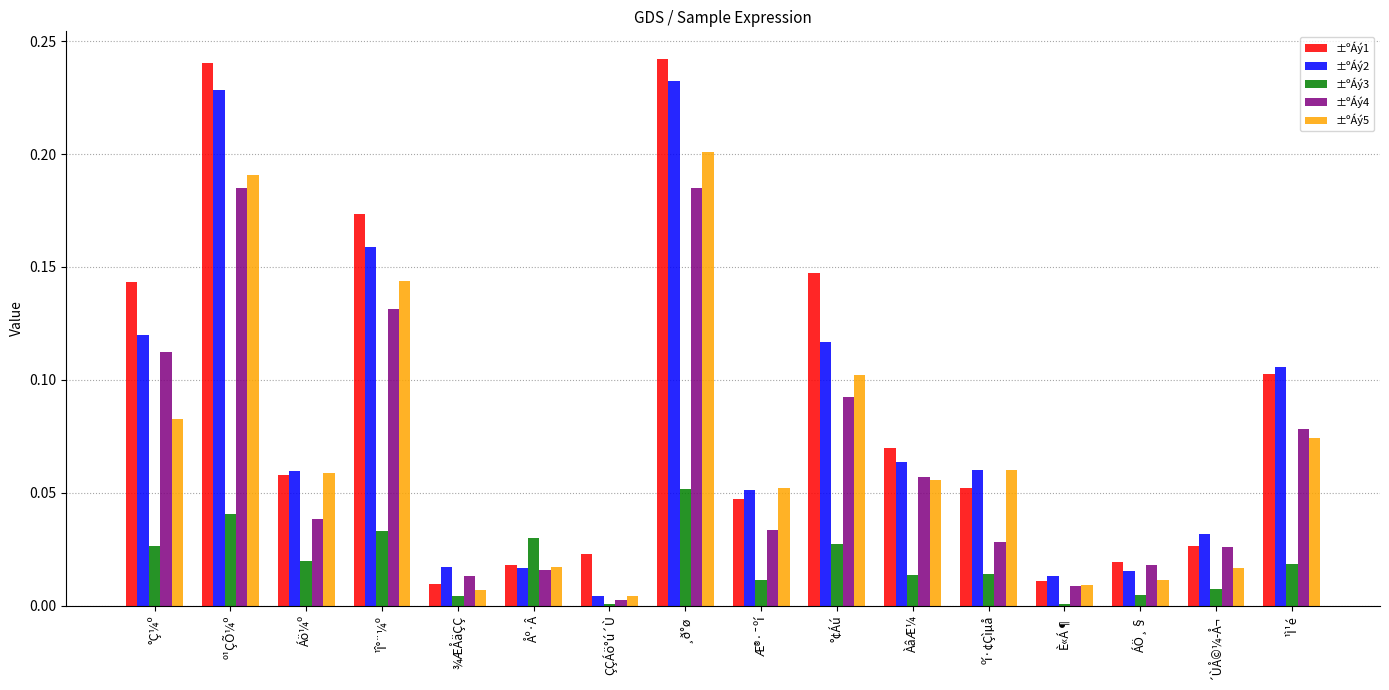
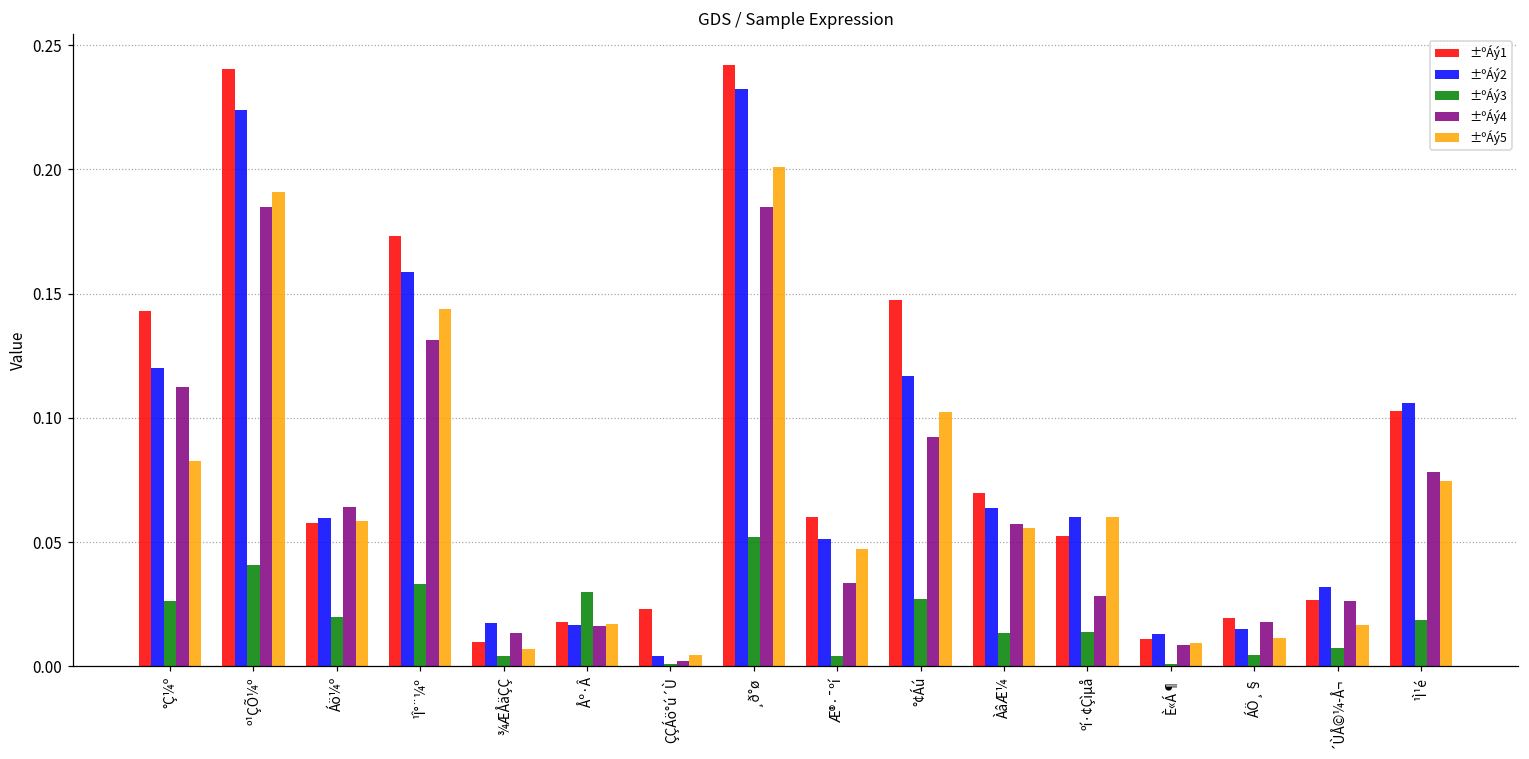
  {
    "±ºÁý1": {
      "°Ç¼º": 0.143,
      "º¹ÇÕ¼º": 0.240,
      "Áö¼º": 0.058,
      "¹Î°¨¼º": 0.173,
      "¾ÆÅäÇÇ": 0.010,
      "Åº·Â": 0.018,
      "ÇÇÁö°ú´Ù": 0.023,
      "¸ð°ø": 0.242,
-     "Æ®·¯ºí": 0.047,
+     "Æ®·¯ºí": 0.060,
      "°¢Áú": 0.147,
      "ÀâÆ¼": 0.070,
      "ºí·¢Çìµå": 0.052,
      "È«Á¶": 0.011,
      "ÁÖ¸§": 0.019,
      "´ÙÅ©¼­Å¬": 0.027,
      "¹Ì¹é": 0.103
    },
    "±ºÁý2": {
      "°Ç¼º": 0.120,
-     "º¹ÇÕ¼º": 0.228,
+     "º¹ÇÕ¼º": 0.224,
      "Áö¼º": 0.060,
      "¹Î°¨¼º": 0.159,
      "¾ÆÅäÇÇ": 0.017,
      "Åº·Â": 0.017,
      "ÇÇÁö°ú´Ù": 0.004,
      "¸ð°ø": 0.232,
      "Æ®·¯ºí": 0.051,
      "°¢Áú": 0.117,
      "ÀâÆ¼": 0.064,
      "ºí·¢Çìµå": 0.060,
      "È«Á¶": 0.013,
      "ÁÖ¸§": 0.015,
      "´ÙÅ©¼­Å¬": 0.032,
      "¹Ì¹é": 0.106
    },
    "±ºÁý3": {
      "°Ç¼º": 0.026,
      "º¹ÇÕ¼º": 0.041,
      "Áö¼º": 0.020,
      "¹Î°¨¼º": 0.033,
      "¾ÆÅäÇÇ": 0.004,
      "Åº·Â": 0.030,
      "¸ð°ø": 0.052,
-     "Æ®·¯ºí": 0.011,
+     "Æ®·¯ºí": 0.004,
      "°¢Áú": 0.027,
      "ÀâÆ¼": 0.014,
      "ºí·¢Çìµå": 0.014,
      "ÁÖ¸§": 0.005,
      "´ÙÅ©¼­Å¬": 0.007,
      "¹Ì¹é": 0.019
    },
    "±ºÁý4": {
      "°Ç¼º": 0.112,
      "º¹ÇÕ¼º": 0.185,
-     "Áö¼º": 0.038,
+     "Áö¼º": 0.064,
      "¹Î°¨¼º": 0.131,
      "¾ÆÅäÇÇ": 0.013,
      "Åº·Â": 0.016,
      "ÇÇÁö°ú´Ù": 0.002,
      "¸ð°ø": 0.185,
      "Æ®·¯ºí": 0.034,
      "°¢Áú": 0.092,
      "ÀâÆ¼": 0.057,
      "ºí·¢Çìµå": 0.028,
      "È«Á¶": 0.009,
      "ÁÖ¸§": 0.018,
      "´ÙÅ©¼­Å¬": 0.026,
      "¹Ì¹é": 0.078
    },
    "±ºÁý5": {
      "°Ç¼º": 0.082,
      "º¹ÇÕ¼º": 0.191,
      "Áö¼º": 0.059,
      "¹Î°¨¼º": 0.144,
      "¾ÆÅäÇÇ": 0.007,
      "Åº·Â": 0.017,
      "ÇÇÁö°ú´Ù": 0.004,
      "¸ð°ø": 0.201,
-     "Æ®·¯ºí": 0.052,
+     "Æ®·¯ºí": 0.047,
      "°¢Áú": 0.102,
      "ÀâÆ¼": 0.056,
      "ºí·¢Çìµå": 0.060,
      "È«Á¶": 0.009,
      "ÁÖ¸§": 0.012,
      "´ÙÅ©¼­Å¬": 0.017,
      "¹Ì¹é": 0.074
    }
  }
